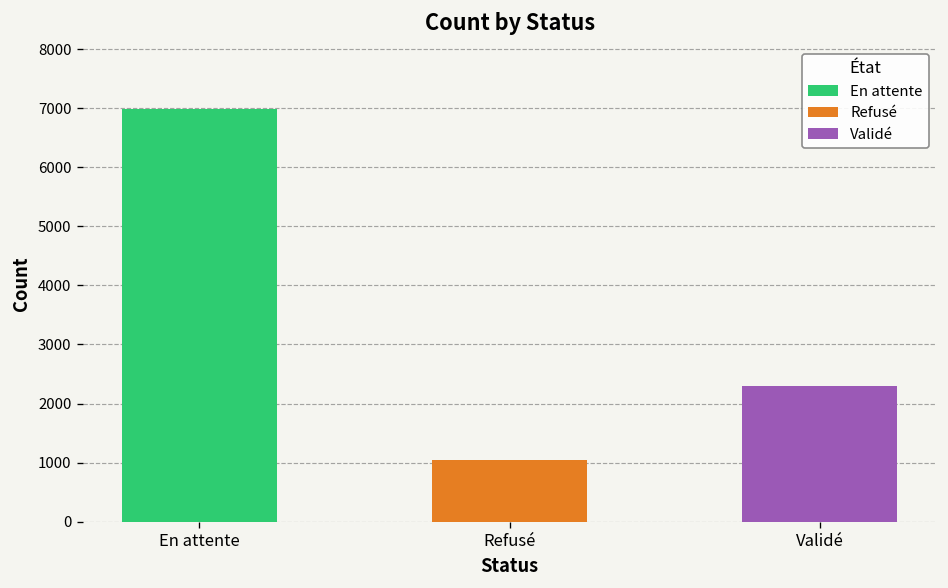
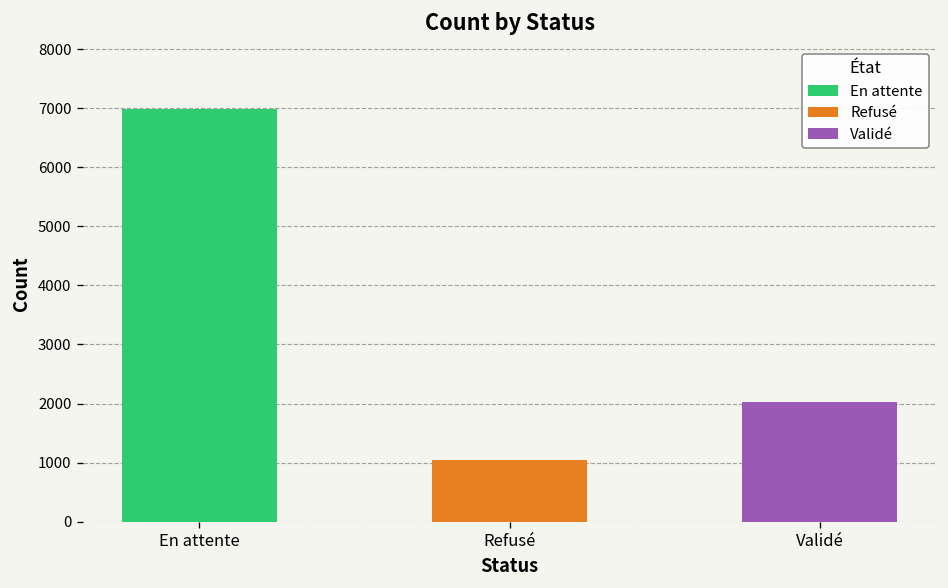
  {
    "En attente": 7000,
    "Refusé": 1000,
-   "Validé": 2300
+   "Validé": 2000
  }
